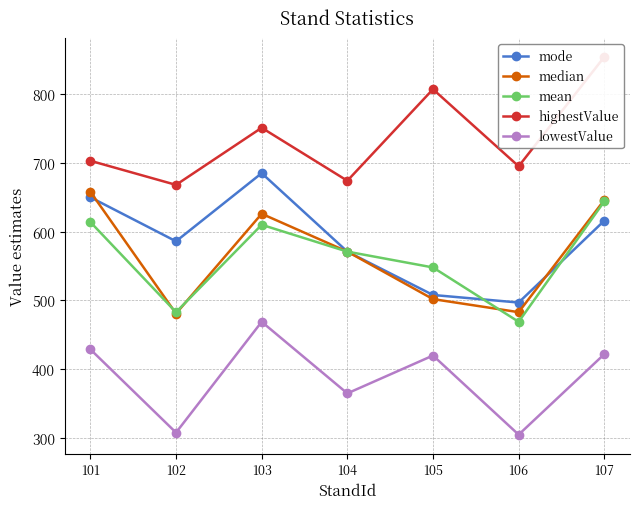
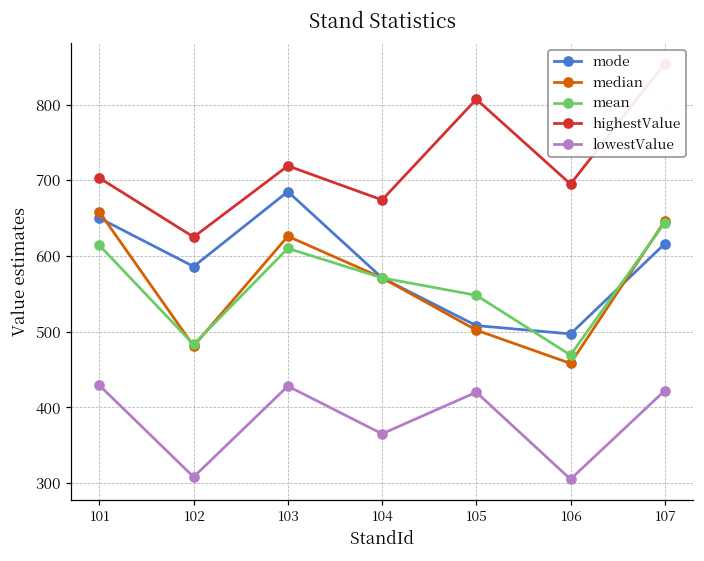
  {
    "mode": {
      "101": 650,
      "102": 590,
      "103": 690,
      "105": 510,
      "106": 500,
      "107": 620
    },
    "median": {
      "101": 660,
      "103": 630,
      "105": 500,
-     "106": 480
+     "106": 460
    },
    "mean": {
      "101": 610,
      "103": 610,
      "105": 550,
      "106": 470
    },
    "highestValue": {
      "101": 700,
-     "102": 670,
-     "103": 750,
+     "102": 630,
+     "103": 720,
      "104": 670,
      "105": 810,
      "106": 700
    },
    "lowestValue": {
      "101": 430,
      "102": 310,
-     "103": 470,
+     "103": 430,
      "104": 370,
      "105": 420,
      "106": 310,
      "107": 420
    }
  }
